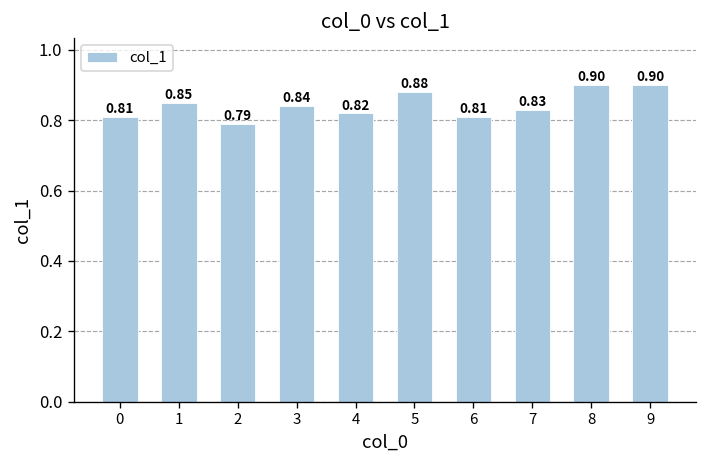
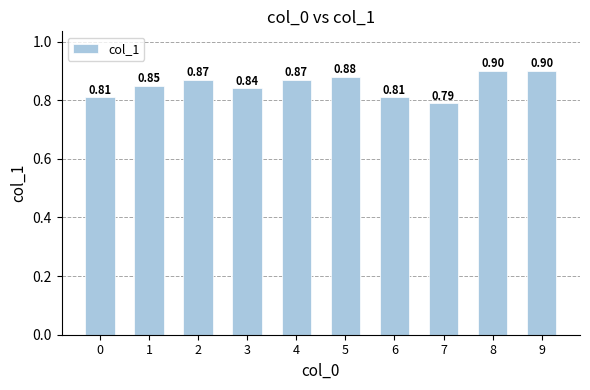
  {
    "0": 0.81,
    "1": 0.85,
-   "2": 0.79,
+   "2": 0.87,
    "3": 0.84,
-   "4": 0.82,
+   "4": 0.87,
    "5": 0.88,
    "6": 0.81,
-   "7": 0.83,
+   "7": 0.79,
    "8": 0.90,
    "9": 0.90
  }
